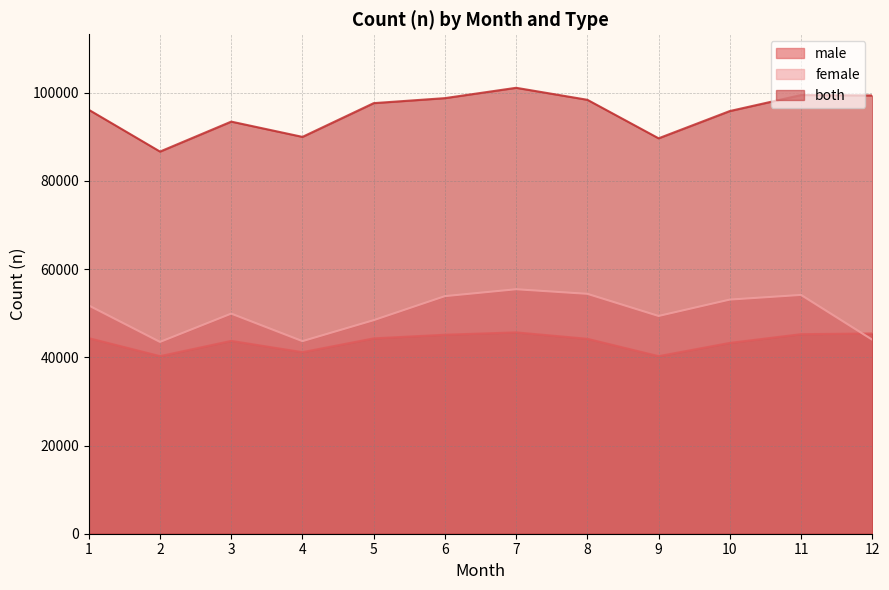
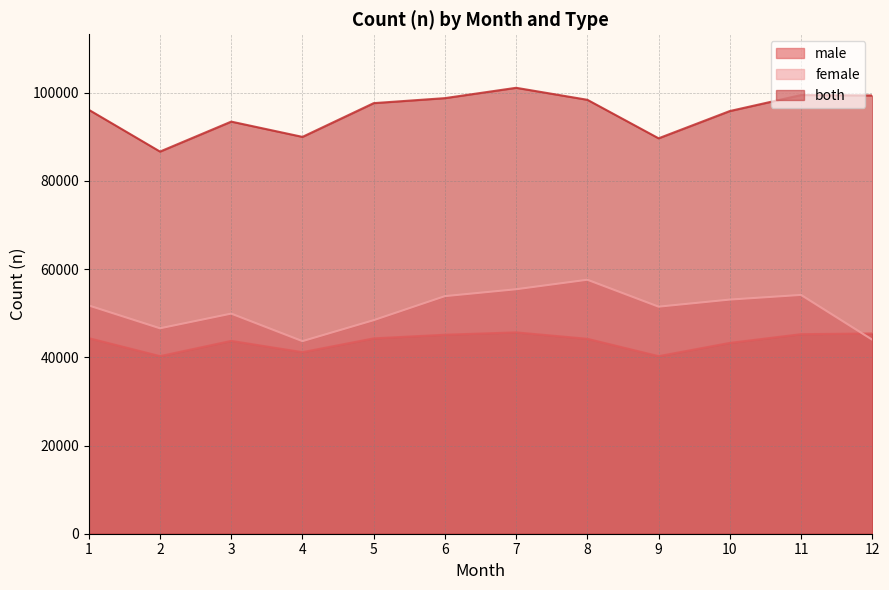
  {
    "female": {
      "1": 52000,
-     "2": 43000,
+     "2": 47000,
      "3": 50000,
      "4": 44000,
      "5": 48000,
      "6": 54000,
      "7": 55000,
-     "8": 54000,
-     "9": 49000,
+     "8": 58000,
+     "9": 51000,
      "10": 53000,
      "11": 54000,
      "12": 44000
    }
  }
